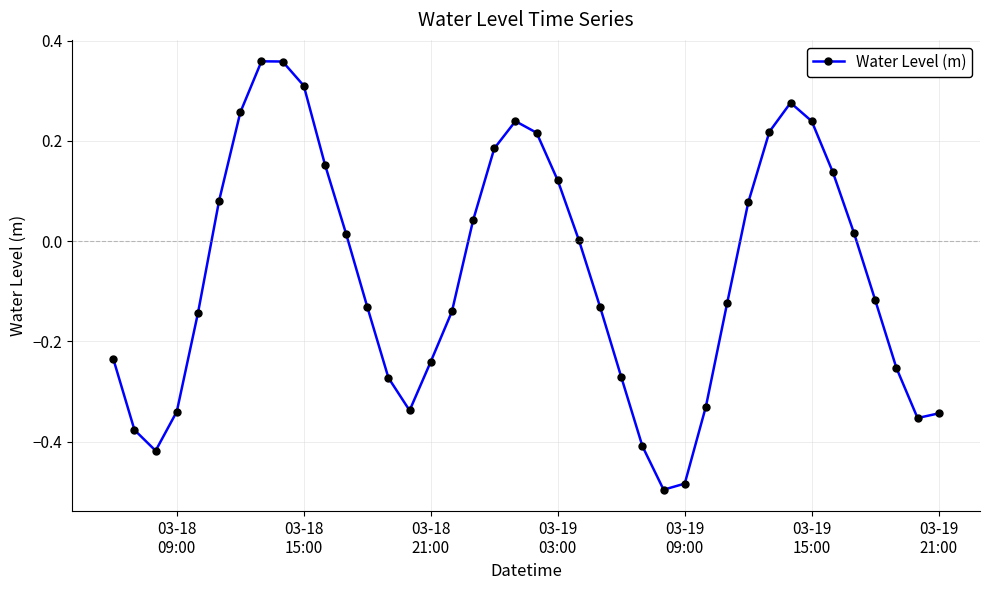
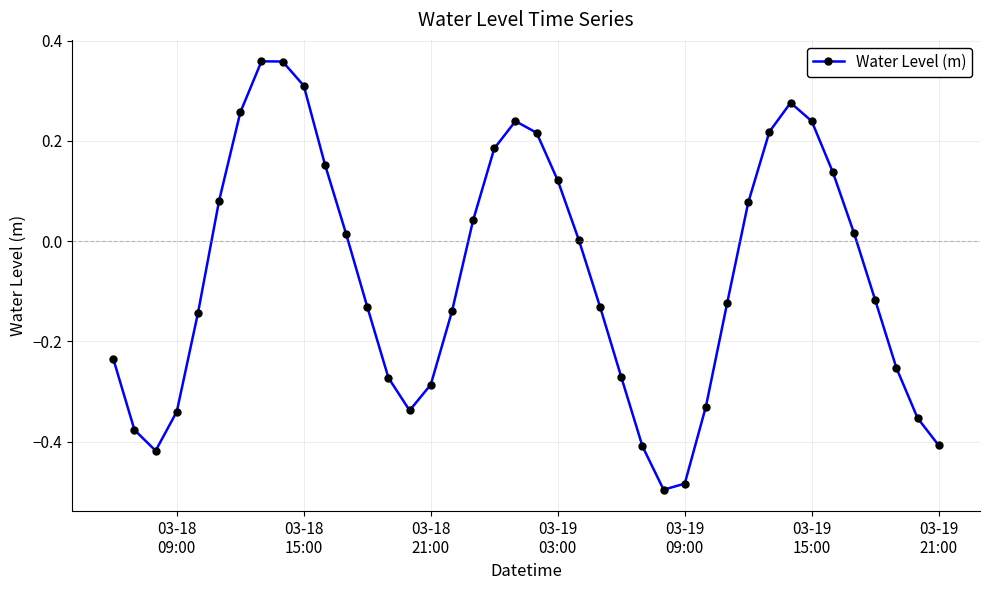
  {
    "03-18 09:00": -0.34,
    "03-18 15:00": 0.31,
-   "03-18 21:00": -0.24,
+   "03-18 21:00": -0.29,
    "03-19 03:00": 0.12,
    "03-19 09:00": -0.48,
    "03-19 15:00": 0.24,
-   "03-19 21:00": -0.34
+   "03-19 21:00": -0.41
  }
